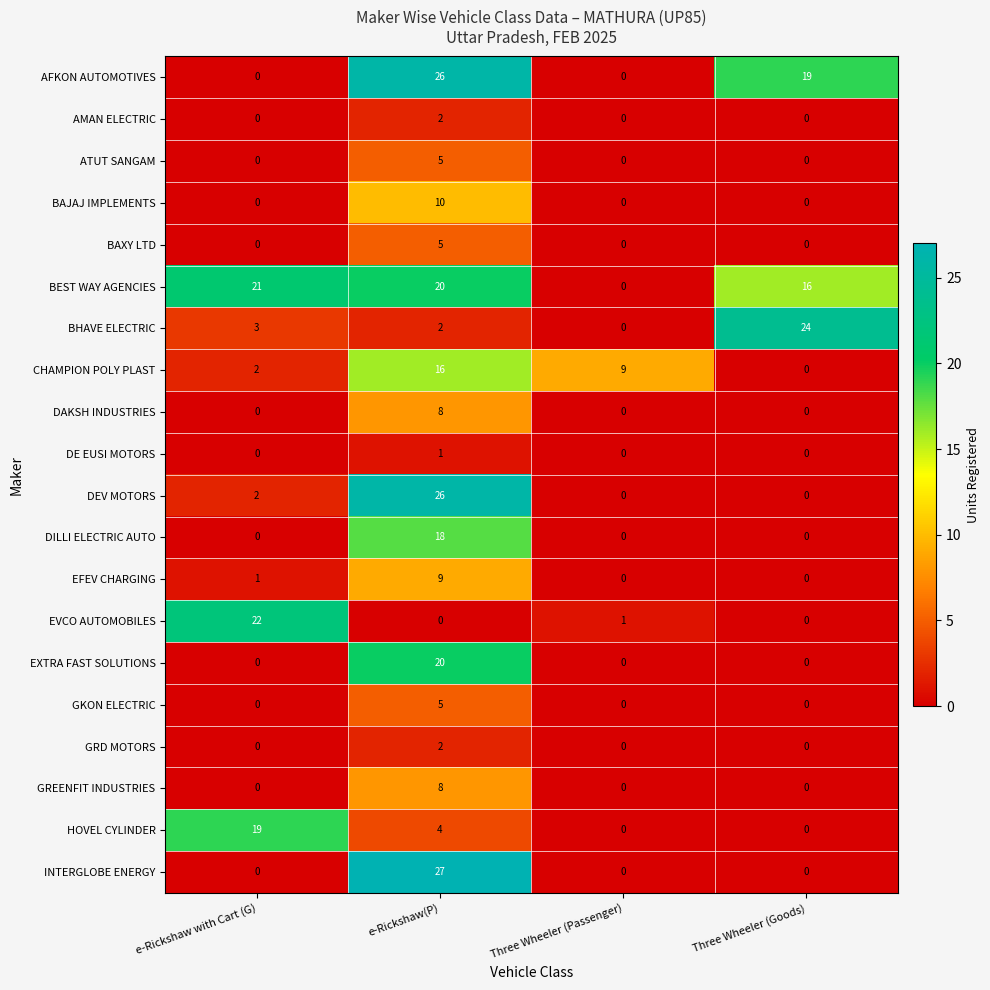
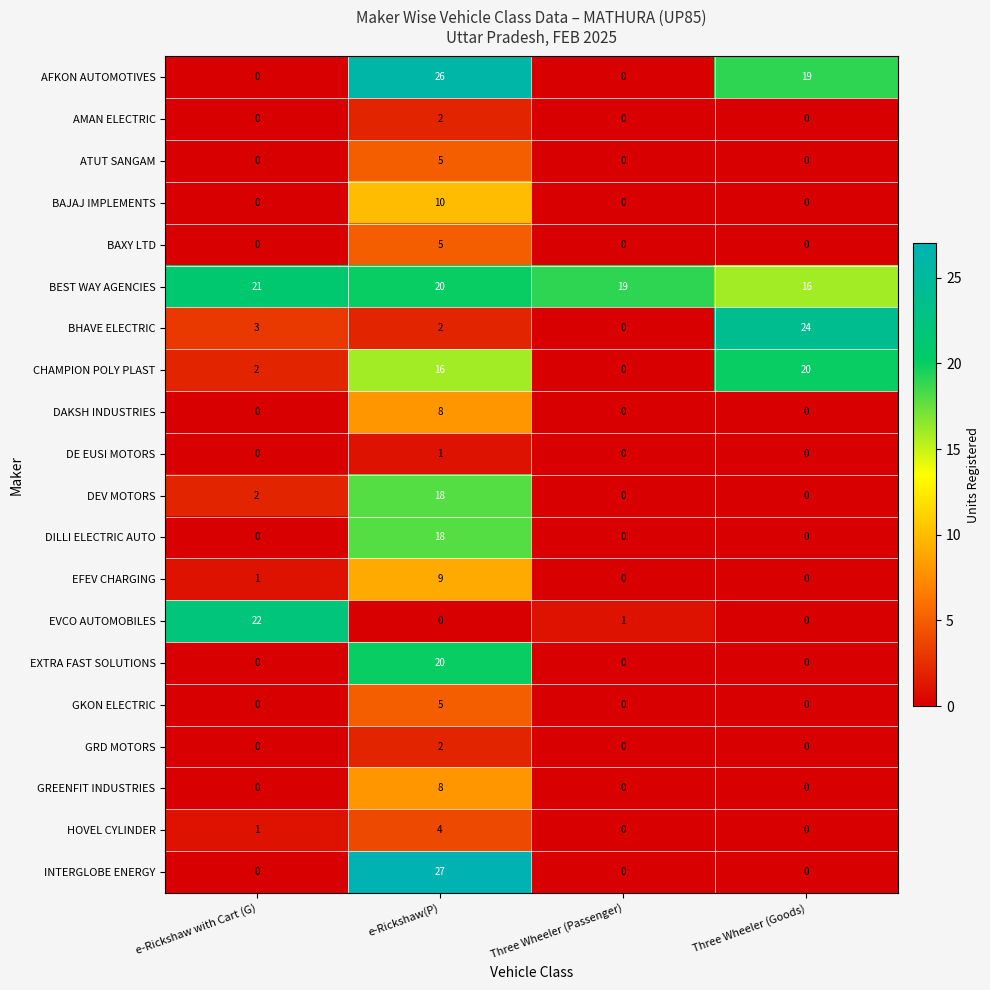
  {
    "AFKON AUTOMOTIVES": {
      "e-Rickshaw with Cart (G)": 0,
      "e-Rickshaw(P)": 26,
      "Three Wheeler (Passenger)": 0,
      "Three Wheeler (Goods)": 19
    },
    "AMAN ELECTRIC": {
      "e-Rickshaw with Cart (G)": 0,
      "e-Rickshaw(P)": 2,
      "Three Wheeler (Passenger)": 0,
      "Three Wheeler (Goods)": 0
    },
    "ATUT SANGAM": {
      "e-Rickshaw with Cart (G)": 0,
      "e-Rickshaw(P)": 5,
      "Three Wheeler (Passenger)": 0,
      "Three Wheeler (Goods)": 0
    },
    "BAJAJ IMPLEMENTS": {
      "e-Rickshaw with Cart (G)": 0,
      "e-Rickshaw(P)": 10,
      "Three Wheeler (Passenger)": 0,
      "Three Wheeler (Goods)": 0
    },
    "BAXY LTD": {
      "e-Rickshaw with Cart (G)": 0,
      "e-Rickshaw(P)": 5,
      "Three Wheeler (Passenger)": 0,
      "Three Wheeler (Goods)": 0
    },
    "BEST WAY AGENCIES": {
      "e-Rickshaw with Cart (G)": 21,
      "e-Rickshaw(P)": 20,
-     "Three Wheeler (Passenger)": 0,
+     "Three Wheeler (Passenger)": 19,
      "Three Wheeler (Goods)": 16
    },
    "BHAVE ELECTRIC": {
      "e-Rickshaw with Cart (G)": 3,
      "e-Rickshaw(P)": 2,
      "Three Wheeler (Passenger)": 0,
      "Three Wheeler (Goods)": 24
    },
    "CHAMPION POLY PLAST": {
      "e-Rickshaw with Cart (G)": 2,
      "e-Rickshaw(P)": 16,
-     "Three Wheeler (Passenger)": 9,
-     "Three Wheeler (Goods)": 0
+     "Three Wheeler (Passenger)": 0,
+     "Three Wheeler (Goods)": 20
    },
    "DAKSH INDUSTRIES": {
      "e-Rickshaw with Cart (G)": 0,
      "e-Rickshaw(P)": 8,
      "Three Wheeler (Passenger)": 0,
      "Three Wheeler (Goods)": 0
    },
    "DE EUSI MOTORS": {
      "e-Rickshaw with Cart (G)": 0,
      "e-Rickshaw(P)": 1,
      "Three Wheeler (Passenger)": 0,
      "Three Wheeler (Goods)": 0
    },
    "DEV MOTORS": {
      "e-Rickshaw with Cart (G)": 2,
-     "e-Rickshaw(P)": 26,
+     "e-Rickshaw(P)": 18,
      "Three Wheeler (Passenger)": 0,
      "Three Wheeler (Goods)": 0
    },
    "DILLI ELECTRIC AUTO": {
      "e-Rickshaw with Cart (G)": 0,
      "e-Rickshaw(P)": 18,
      "Three Wheeler (Passenger)": 0,
      "Three Wheeler (Goods)": 0
    },
    "EFEV CHARGING": {
      "e-Rickshaw with Cart (G)": 1,
      "e-Rickshaw(P)": 9,
      "Three Wheeler (Passenger)": 0,
      "Three Wheeler (Goods)": 0
    },
    "EVCO AUTOMOBILES": {
      "e-Rickshaw with Cart (G)": 22,
      "e-Rickshaw(P)": 0,
      "Three Wheeler (Passenger)": 1,
      "Three Wheeler (Goods)": 0
    },
    "EXTRA FAST SOLUTIONS": {
      "e-Rickshaw with Cart (G)": 0,
      "e-Rickshaw(P)": 20,
      "Three Wheeler (Passenger)": 0,
      "Three Wheeler (Goods)": 0
    },
    "GKON ELECTRIC": {
      "e-Rickshaw with Cart (G)": 0,
      "e-Rickshaw(P)": 5,
      "Three Wheeler (Passenger)": 0,
      "Three Wheeler (Goods)": 0
    },
    "GRD MOTORS": {
      "e-Rickshaw with Cart (G)": 0,
      "e-Rickshaw(P)": 2,
      "Three Wheeler (Passenger)": 0,
      "Three Wheeler (Goods)": 0
    },
    "GREENFIT INDUSTRIES": {
      "e-Rickshaw with Cart (G)": 0,
      "e-Rickshaw(P)": 8,
      "Three Wheeler (Passenger)": 0,
      "Three Wheeler (Goods)": 0
    },
    "HOVEL CYLINDER": {
-     "e-Rickshaw with Cart (G)": 19,
+     "e-Rickshaw with Cart (G)": 1,
      "e-Rickshaw(P)": 4,
      "Three Wheeler (Passenger)": 0,
      "Three Wheeler (Goods)": 0
    },
    "INTERGLOBE ENERGY": {
      "e-Rickshaw with Cart (G)": 0,
      "e-Rickshaw(P)": 27,
      "Three Wheeler (Passenger)": 0,
      "Three Wheeler (Goods)": 0
    }
  }
